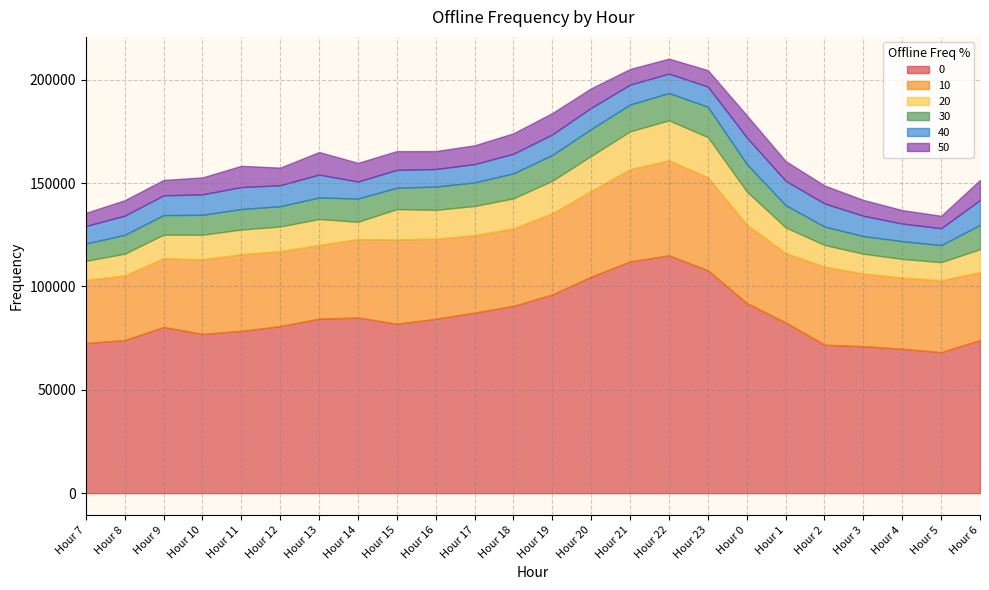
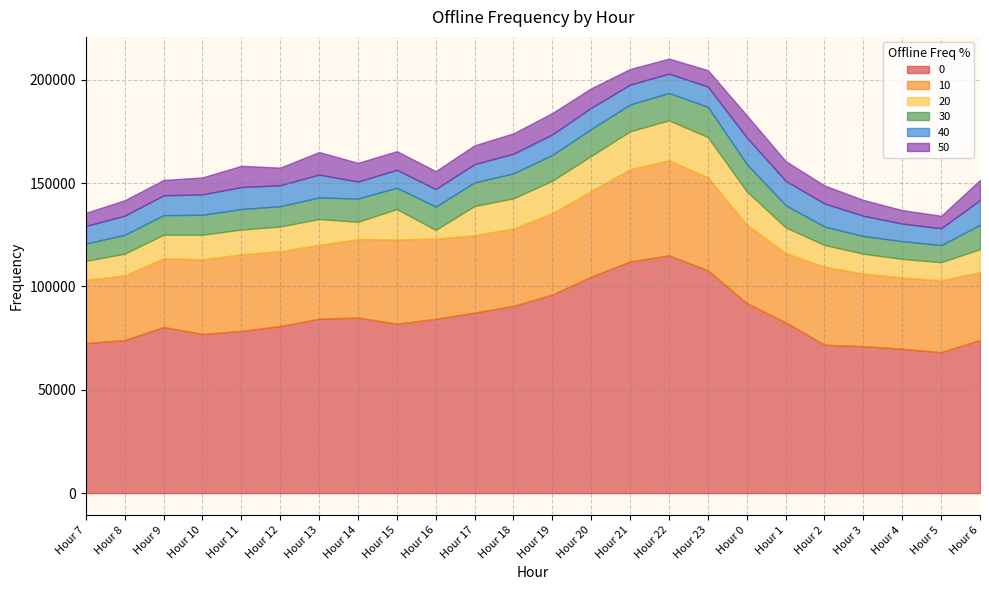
  {
    "0": {
      "Hour 7": 73000,
      "Hour 8": 74000,
      "Hour 9": 80000,
      "Hour 10": 77000,
      "Hour 11": 78000,
      "Hour 12": 81000,
      "Hour 13": 84000,
      "Hour 14": 85000,
      "Hour 15": 82000,
      "Hour 16": 84000,
      "Hour 17": 87000,
      "Hour 18": 91000,
      "Hour 19": 96000,
      "Hour 20": 105000,
      "Hour 21": 112000,
      "Hour 22": 115000,
      "Hour 23": 108000,
      "Hour 0": 92000,
      "Hour 1": 83000,
      "Hour 2": 72000,
      "Hour 3": 71000,
      "Hour 4": 70000,
      "Hour 5": 68000,
      "Hour 6": 74000
    },
    "10": {
      "Hour 7": 31000,
      "Hour 8": 31000,
      "Hour 9": 33000,
      "Hour 10": 36000,
      "Hour 11": 37000,
      "Hour 12": 36000,
      "Hour 13": 36000,
      "Hour 14": 38000,
      "Hour 15": 41000,
      "Hour 16": 39000,
      "Hour 17": 37000,
      "Hour 18": 37000,
      "Hour 19": 39000,
      "Hour 20": 41000,
      "Hour 21": 45000,
      "Hour 22": 46000,
      "Hour 23": 45000,
      "Hour 0": 38000,
      "Hour 1": 34000,
      "Hour 2": 38000,
      "Hour 3": 35000,
      "Hour 4": 34000,
      "Hour 5": 35000,
      "Hour 6": 33000
    },
    "20": {
      "Hour 7": 9000,
      "Hour 8": 11000,
      "Hour 9": 11000,
      "Hour 10": 12000,
      "Hour 11": 12000,
      "Hour 12": 12000,
      "Hour 13": 13000,
      "Hour 14": 8000,
      "Hour 15": 15000,
-     "Hour 16": 14000,
+     "Hour 16": 4000,
      "Hour 17": 14000,
      "Hour 18": 15000,
      "Hour 19": 16000,
      "Hour 20": 17000,
      "Hour 21": 18000,
      "Hour 22": 19000,
      "Hour 23": 19000,
      "Hour 0": 16000,
      "Hour 1": 12000,
      "Hour 2": 10000,
      "Hour 3": 10000,
      "Hour 4": 9000,
      "Hour 5": 9000,
      "Hour 6": 11000
    },
    "30": {
      "Hour 7": 8000,
      "Hour 8": 9000,
      "Hour 9": 9000,
      "Hour 10": 10000,
      "Hour 11": 10000,
      "Hour 12": 10000,
      "Hour 13": 10000,
      "Hour 14": 11000,
      "Hour 15": 10000,
      "Hour 16": 11000,
      "Hour 17": 11000,
      "Hour 18": 12000,
      "Hour 19": 12000,
      "Hour 20": 13000,
      "Hour 21": 13000,
      "Hour 22": 13000,
      "Hour 23": 15000,
      "Hour 0": 13000,
      "Hour 1": 11000,
      "Hour 2": 9000,
      "Hour 3": 9000,
      "Hour 4": 9000,
      "Hour 5": 8000,
      "Hour 6": 12000
    },
    "40": {
      "Hour 7": 8000,
      "Hour 8": 9000,
      "Hour 9": 10000,
      "Hour 10": 10000,
      "Hour 11": 11000,
      "Hour 12": 10000,
      "Hour 13": 11000,
      "Hour 14": 8000,
      "Hour 15": 9000,
      "Hour 16": 8000,
      "Hour 17": 9000,
      "Hour 18": 9000,
      "Hour 19": 10000,
      "Hour 20": 10000,
      "Hour 21": 10000,
      "Hour 22": 9000,
      "Hour 23": 10000,
      "Hour 0": 13000,
      "Hour 1": 12000,
      "Hour 2": 11000,
      "Hour 3": 10000,
      "Hour 4": 8000,
      "Hour 5": 8000,
      "Hour 6": 12000
    },
    "50": {
      "Hour 7": 6000,
      "Hour 8": 7000,
      "Hour 9": 7000,
      "Hour 10": 8000,
      "Hour 11": 10000,
      "Hour 12": 9000,
      "Hour 13": 11000,
      "Hour 14": 9000,
      "Hour 15": 9000,
      "Hour 16": 9000,
      "Hour 17": 9000,
      "Hour 18": 10000,
      "Hour 19": 10000,
      "Hour 20": 9000,
      "Hour 21": 8000,
      "Hour 22": 7000,
      "Hour 23": 8000,
      "Hour 0": 11000,
      "Hour 1": 10000,
      "Hour 2": 9000,
      "Hour 3": 8000,
      "Hour 4": 7000,
      "Hour 5": 6000,
      "Hour 6": 10000
    }
  }
